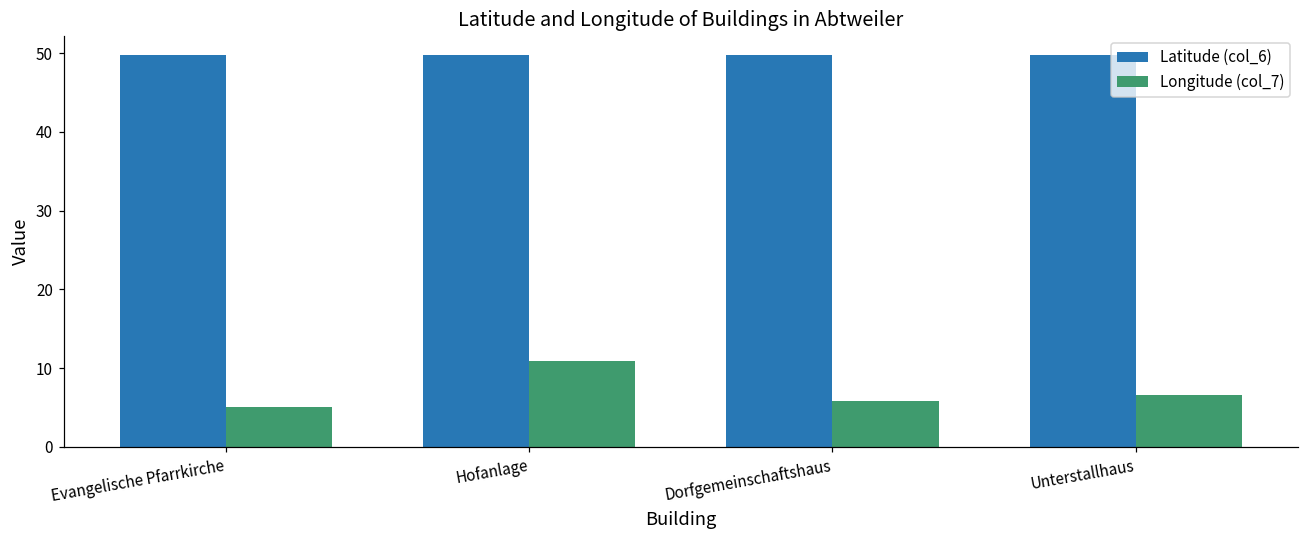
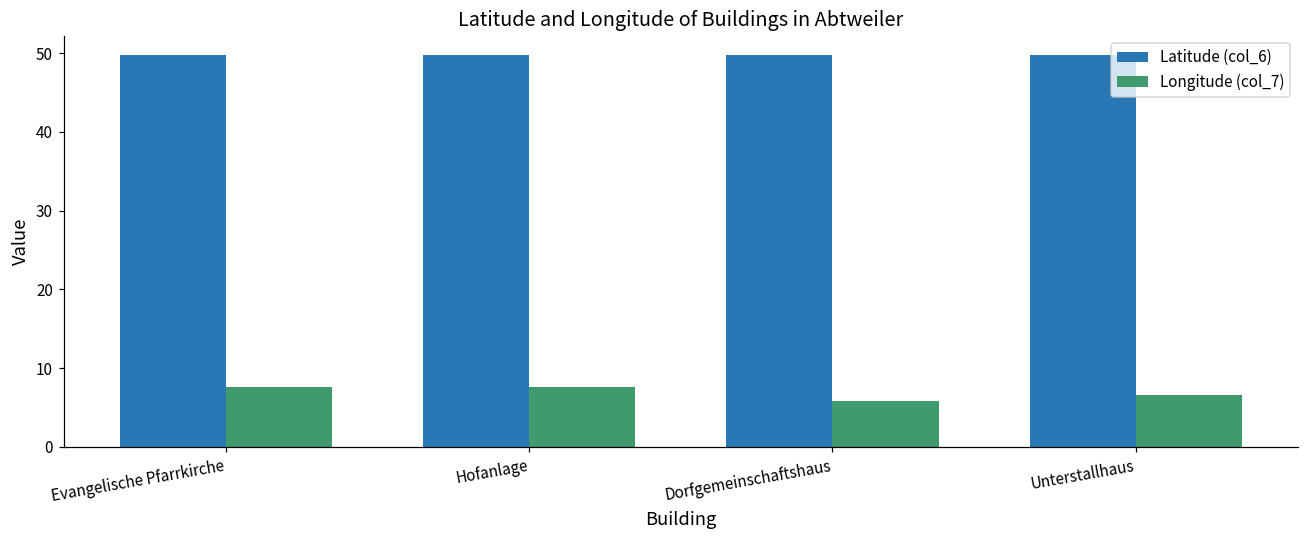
  {
    "Latitude (col_6)": {
      "Evangelische Pfarrkirche": 50,
      "Hofanlage": 50,
      "Dorfgemeinschaftshaus": 50,
      "Unterstallhaus": 50
    },
    "Longitude (col_7)": {
-     "Evangelische Pfarrkirche": 5,
-     "Hofanlage": 11,
+     "Evangelische Pfarrkirche": 8,
+     "Hofanlage": 8,
      "Dorfgemeinschaftshaus": 6,
      "Unterstallhaus": 7
    }
  }
